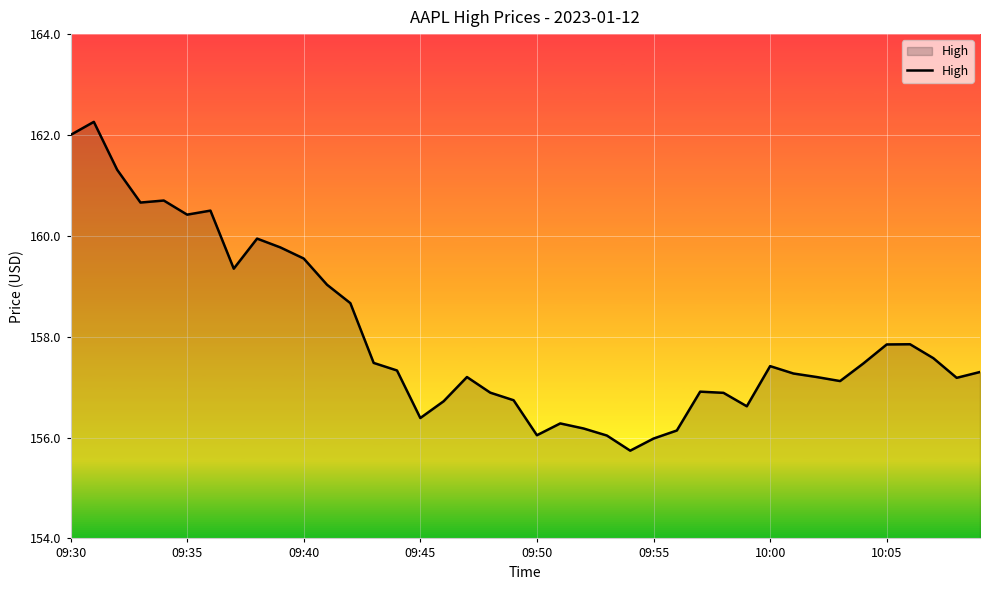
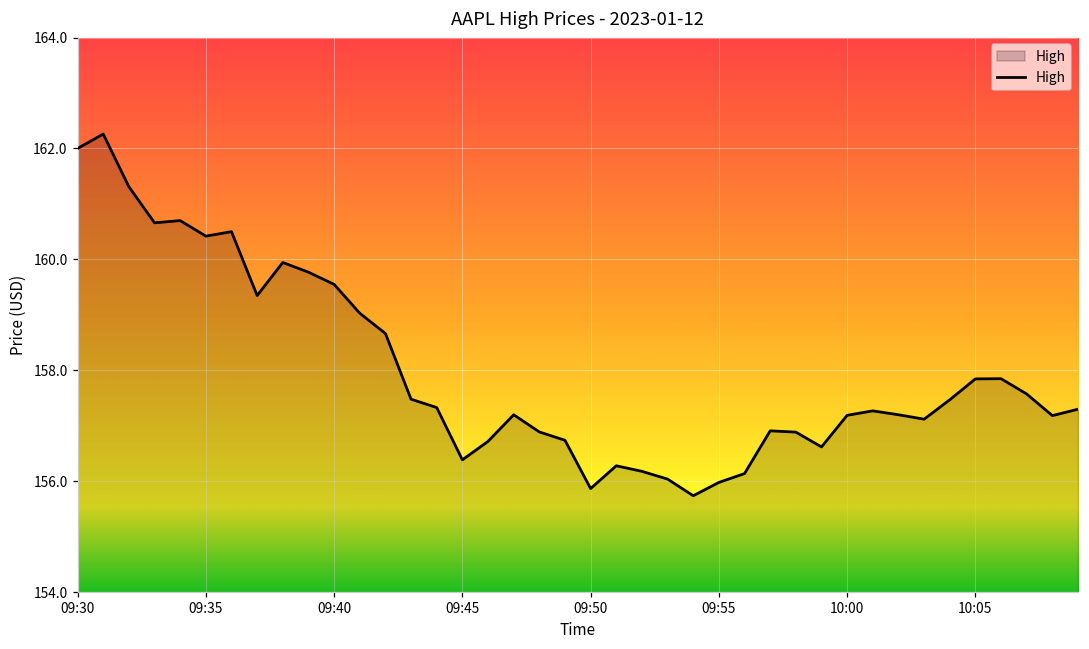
  {
    "09:30": 162.0,
    "09:35": 160.4,
    "09:40": 159.6,
    "09:45": 156.4,
-   "09:50": 156.0,
+   "09:50": 155.9,
    "09:55": 156.0,
-   "10:00": 157.4,
+   "10:00": 157.2,
    "10:05": 157.8
  }
